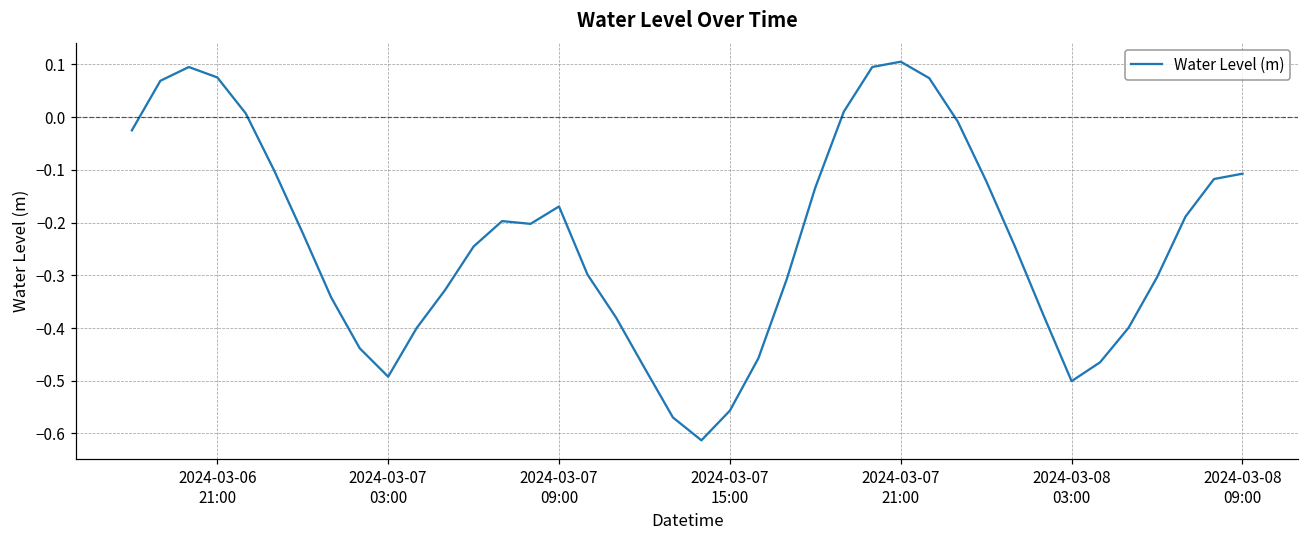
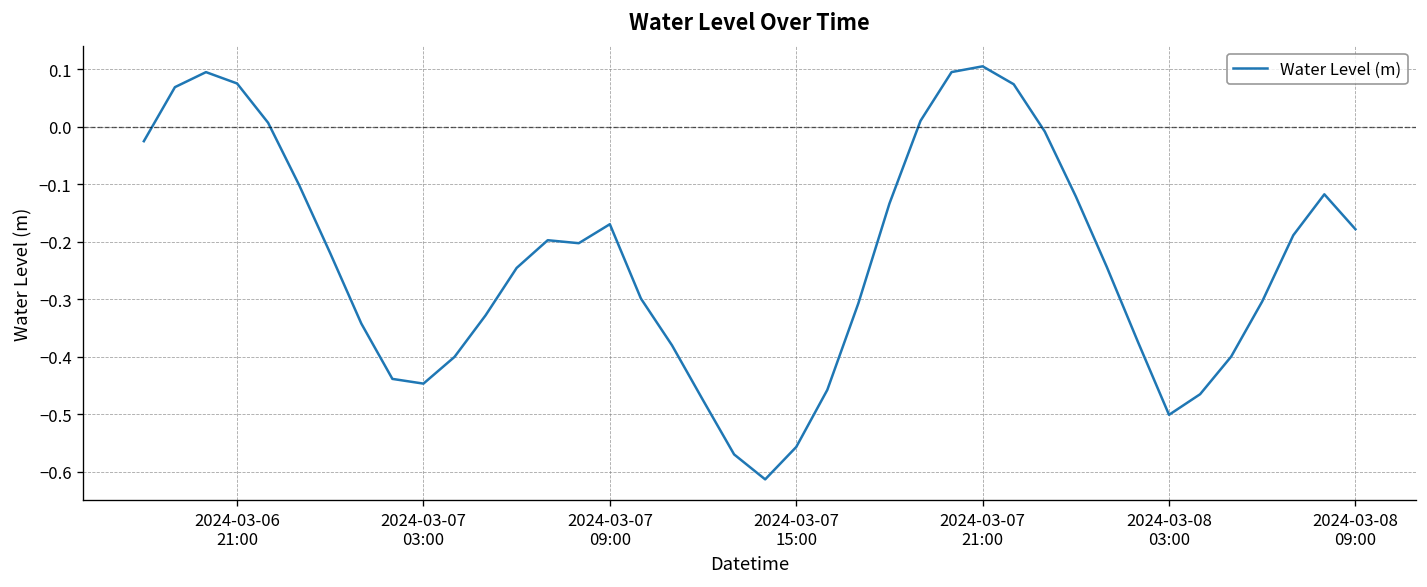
  {
    "2024-03-06 21:00": 0.08,
-   "2024-03-07 03:00": -0.49,
+   "2024-03-07 03:00": -0.45,
    "2024-03-07 09:00": -0.17,
    "2024-03-07 15:00": -0.56,
    "2024-03-07 21:00": 0.11,
    "2024-03-08 03:00": -0.50,
-   "2024-03-08 09:00": -0.11
+   "2024-03-08 09:00": -0.18
  }
